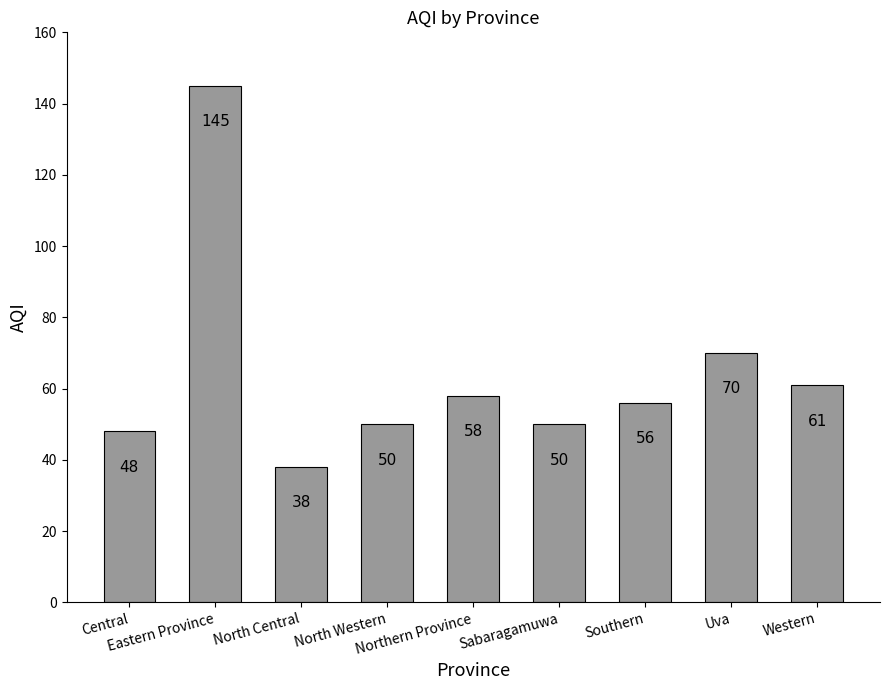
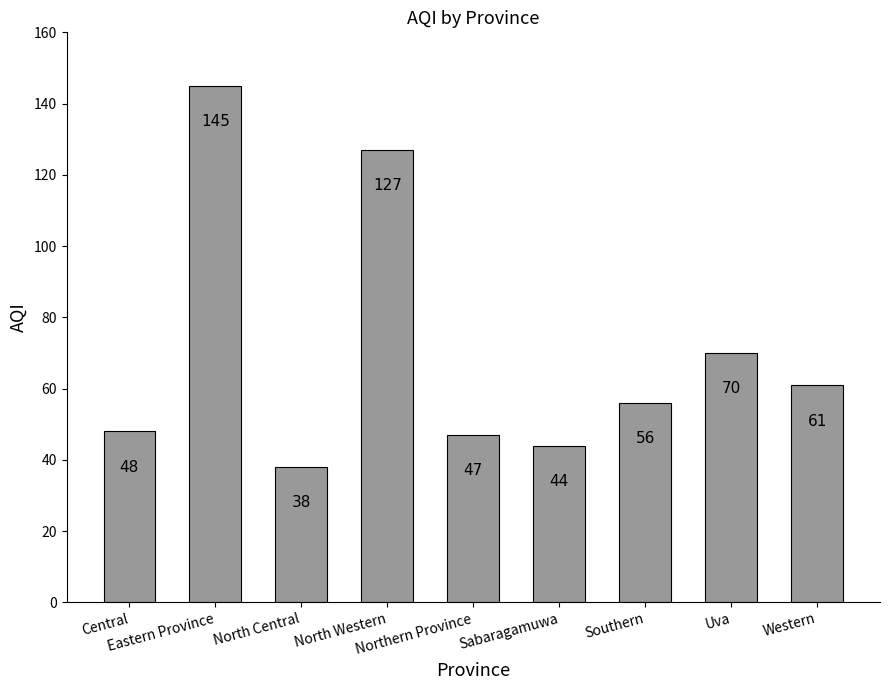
  {
    "Central": 48,
    "Eastern Province": 145,
    "North Central": 38,
-   "North Western": 50,
-   "Northern Province": 58,
-   "Sabaragamuwa": 50,
+   "North Western": 127,
+   "Northern Province": 47,
+   "Sabaragamuwa": 44,
    "Southern": 56,
    "Uva": 70,
    "Western": 61
  }
